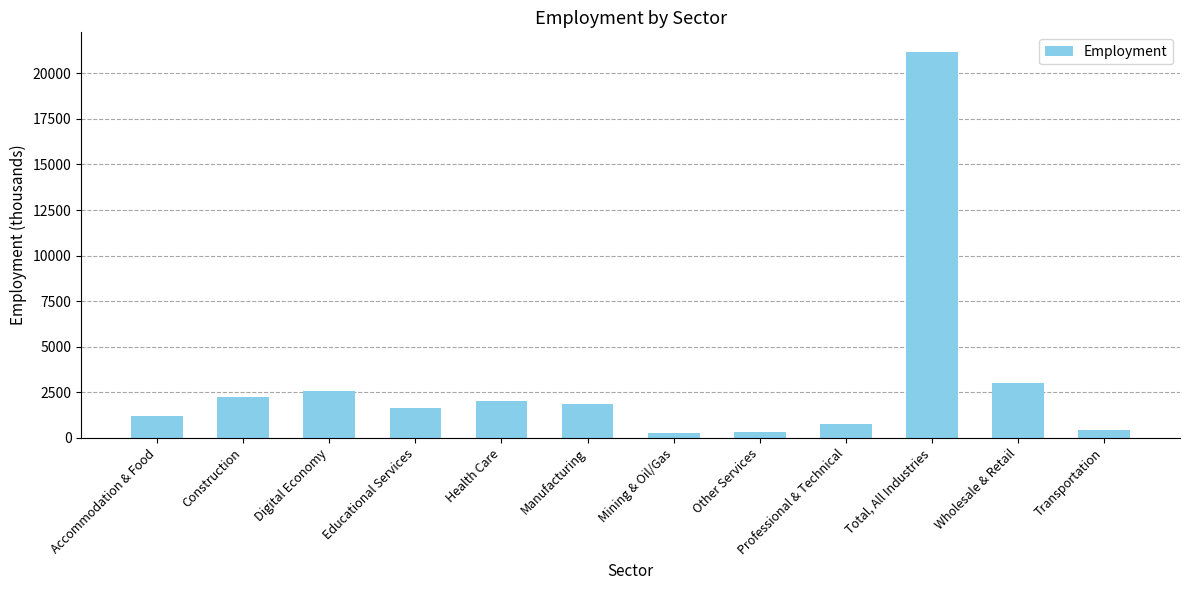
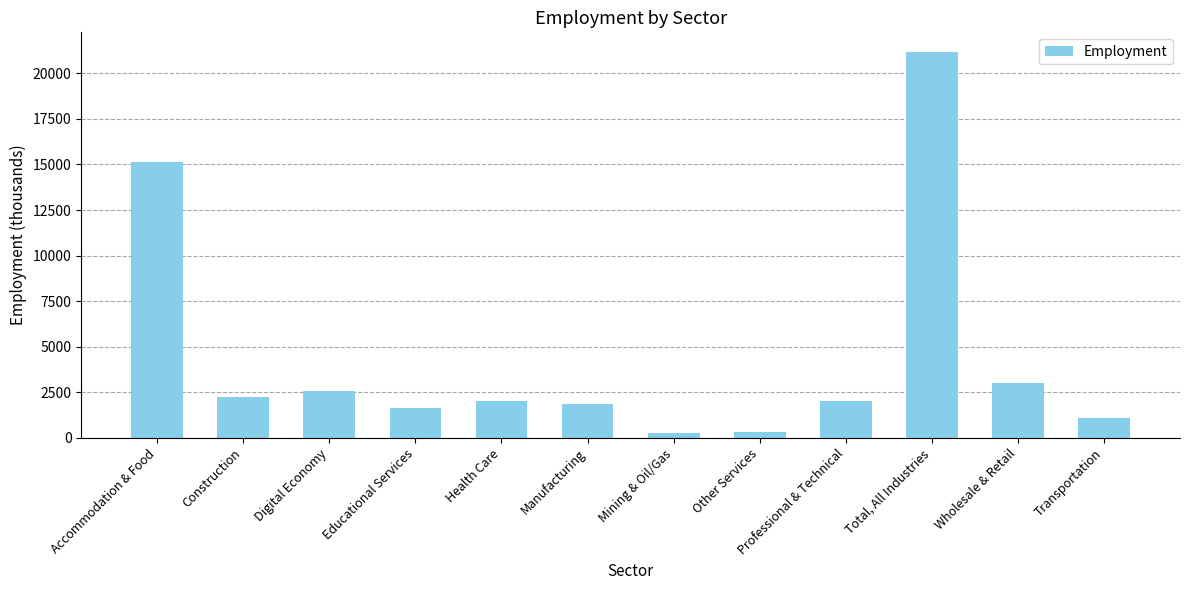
  {
-   "Accommodation & Food": 1200,
+   "Accommodation & Food": 15200,
    "Construction": 2200,
    "Digital Economy": 2600,
    "Educational Services": 1700,
    "Health Care": 2000,
    "Manufacturing": 1800,
    "Mining & Oil/Gas": 300,
    "Other Services": 300,
-   "Professional & Technical": 800,
+   "Professional & Technical": 2000,
    "Total, All Industries": 21200,
    "Wholesale & Retail": 3000,
-   "Transportation": 400
+   "Transportation": 1100
  }
